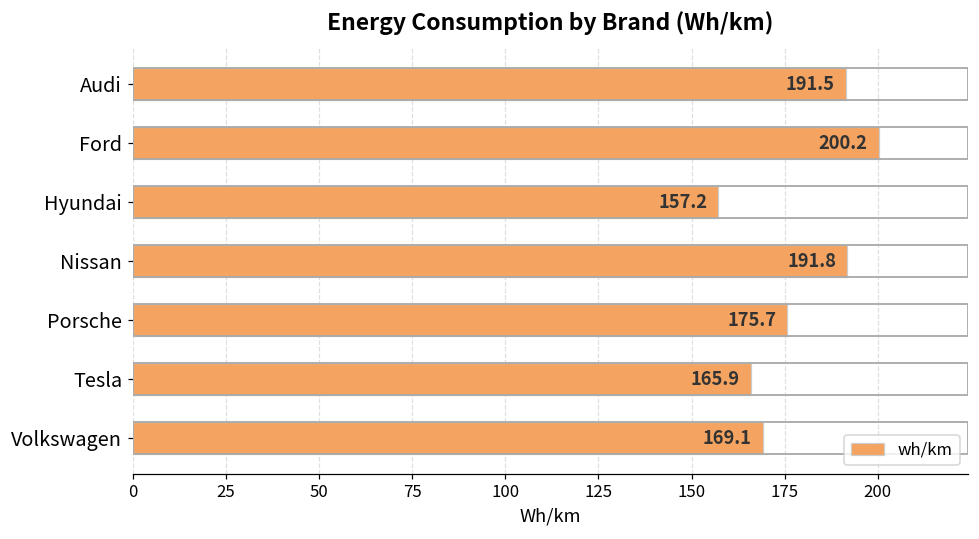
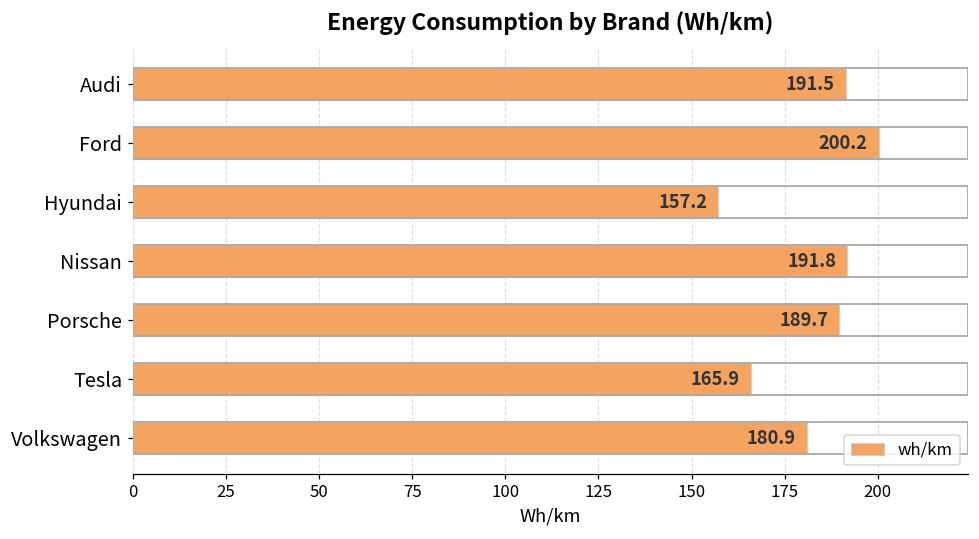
  {
    "Audi": 191.5,
    "Ford": 200.2,
    "Hyundai": 157.2,
    "Nissan": 191.8,
-   "Porsche": 175.7,
+   "Porsche": 189.7,
    "Tesla": 165.9,
-   "Volkswagen": 169.1
+   "Volkswagen": 180.9
  }
